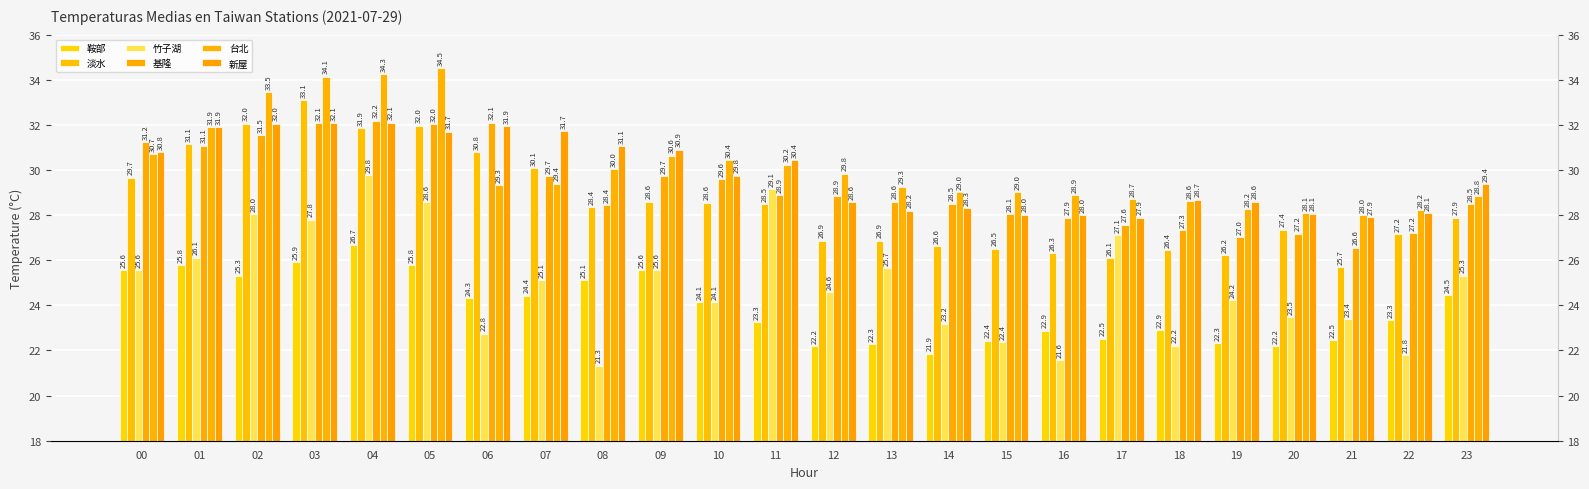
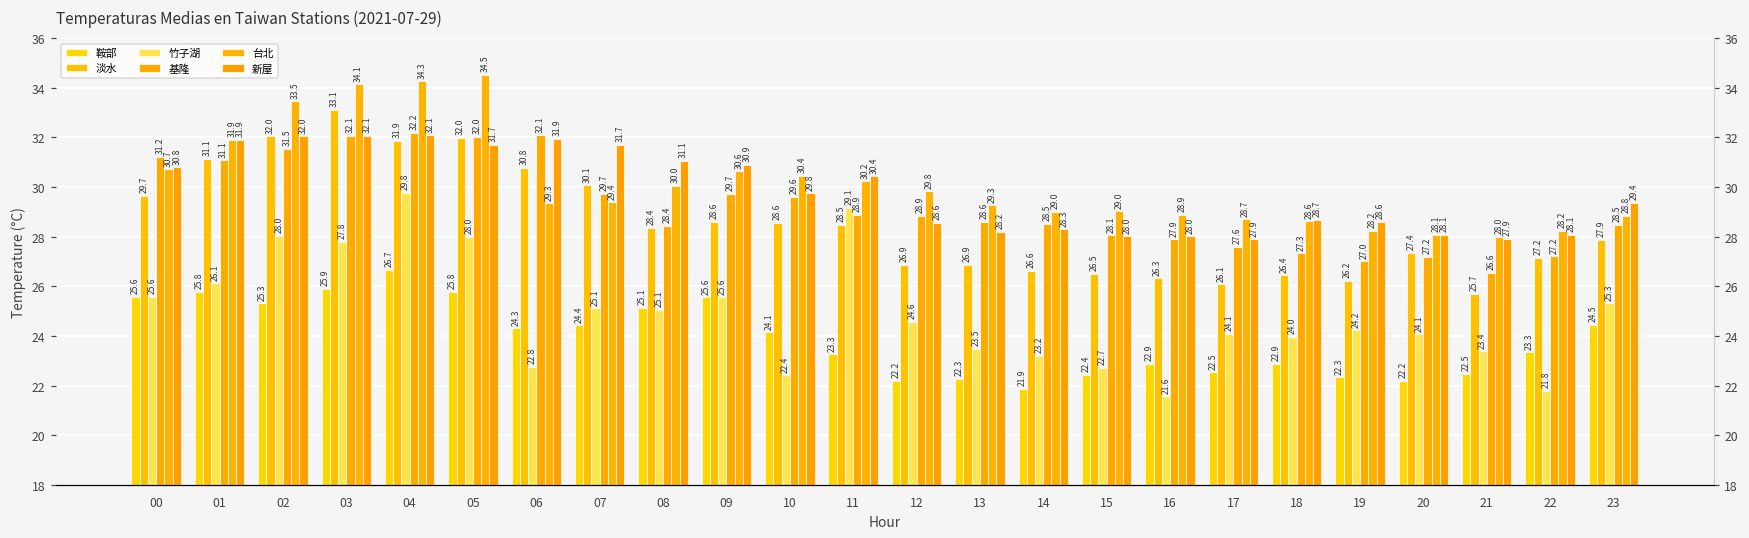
  {
    "竹子湖": {
      "00": 25.6,
      "01": 26.1,
      "02": 28.0,
      "03": 27.8,
      "04": 29.8,
-     "05": 28.6,
+     "05": 28.0,
      "06": 22.8,
      "07": 25.1,
-     "08": 21.3,
+     "08": 25.1,
      "09": 25.6,
-     "10": 24.1,
+     "10": 22.4,
      "11": 29.1,
      "12": 24.6,
-     "13": 25.7,
+     "13": 23.5,
      "14": 23.2,
-     "15": 22.4,
+     "15": 22.7,
      "16": 21.6,
-     "17": 27.1,
-     "18": 22.2,
+     "17": 24.1,
+     "18": 24.0,
      "19": 24.2,
-     "20": 23.5,
+     "20": 24.1,
      "21": 23.4,
      "22": 21.8,
      "23": 25.3
    }
  }
